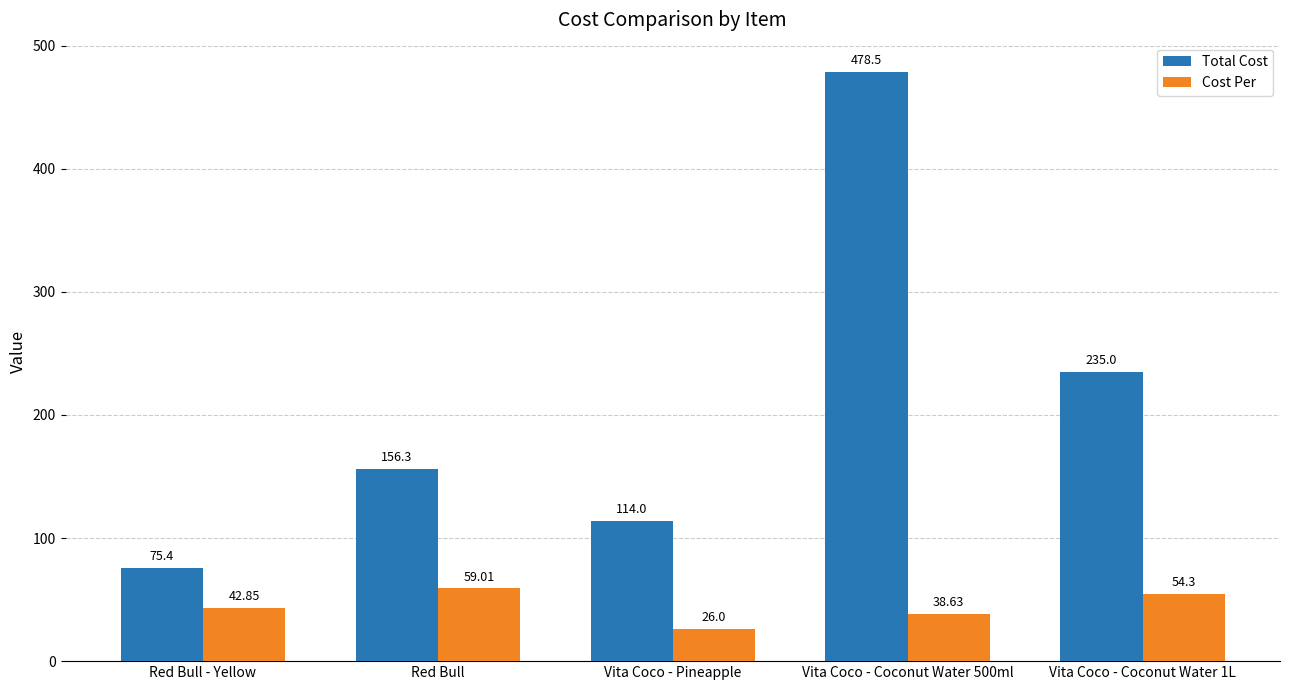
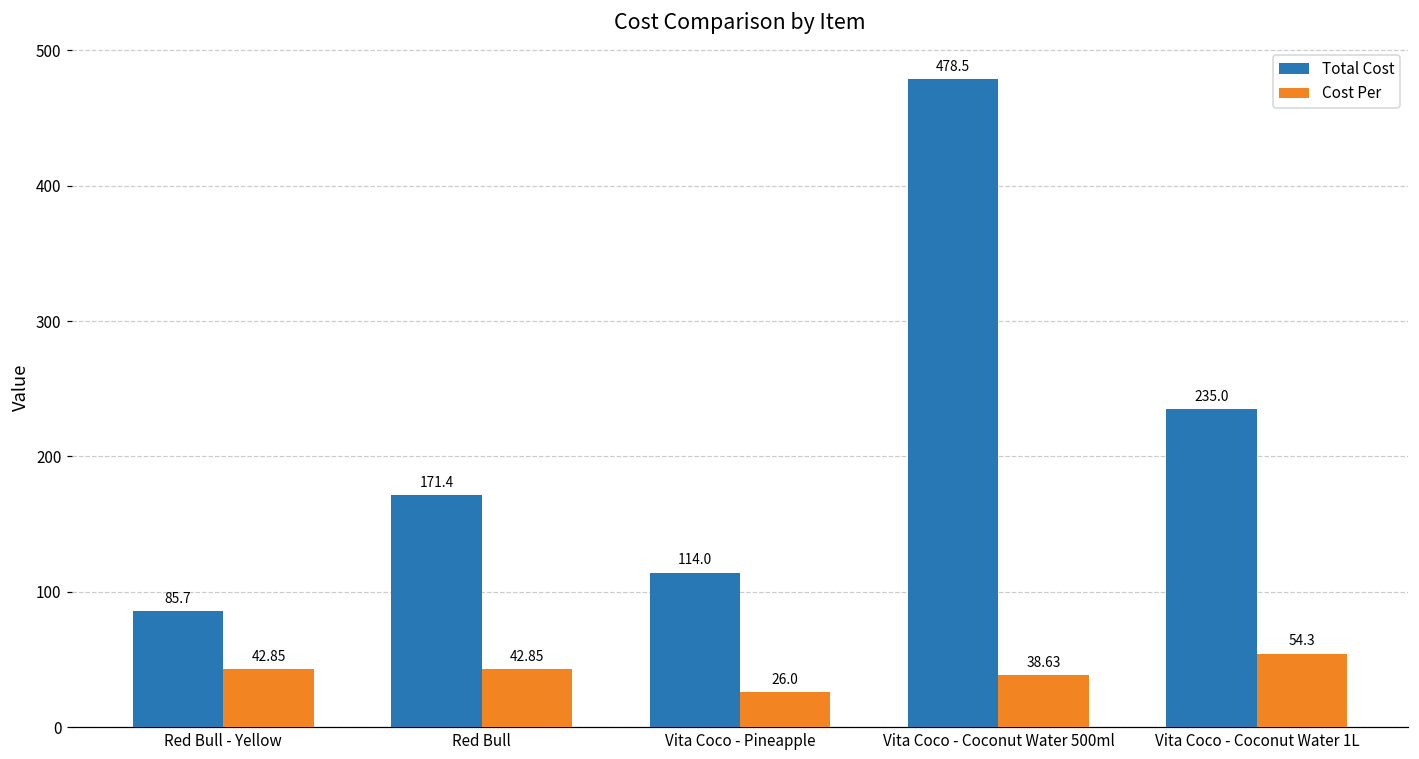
  {
    "Total Cost": {
-     "Red Bull - Yellow": 75.4,
-     "Red Bull": 156.3,
+     "Red Bull - Yellow": 85.7,
+     "Red Bull": 171.4,
      "Vita Coco - Pineapple": 114.0,
      "Vita Coco - Coconut Water 500ml": 478.5,
      "Vita Coco - Coconut Water 1L": 235.0
    },
    "Cost Per": {
      "Red Bull - Yellow": 42.85,
-     "Red Bull": 59.01,
+     "Red Bull": 42.85,
      "Vita Coco - Pineapple": 26.0,
      "Vita Coco - Coconut Water 500ml": 38.63,
      "Vita Coco - Coconut Water 1L": 54.3
    }
  }
